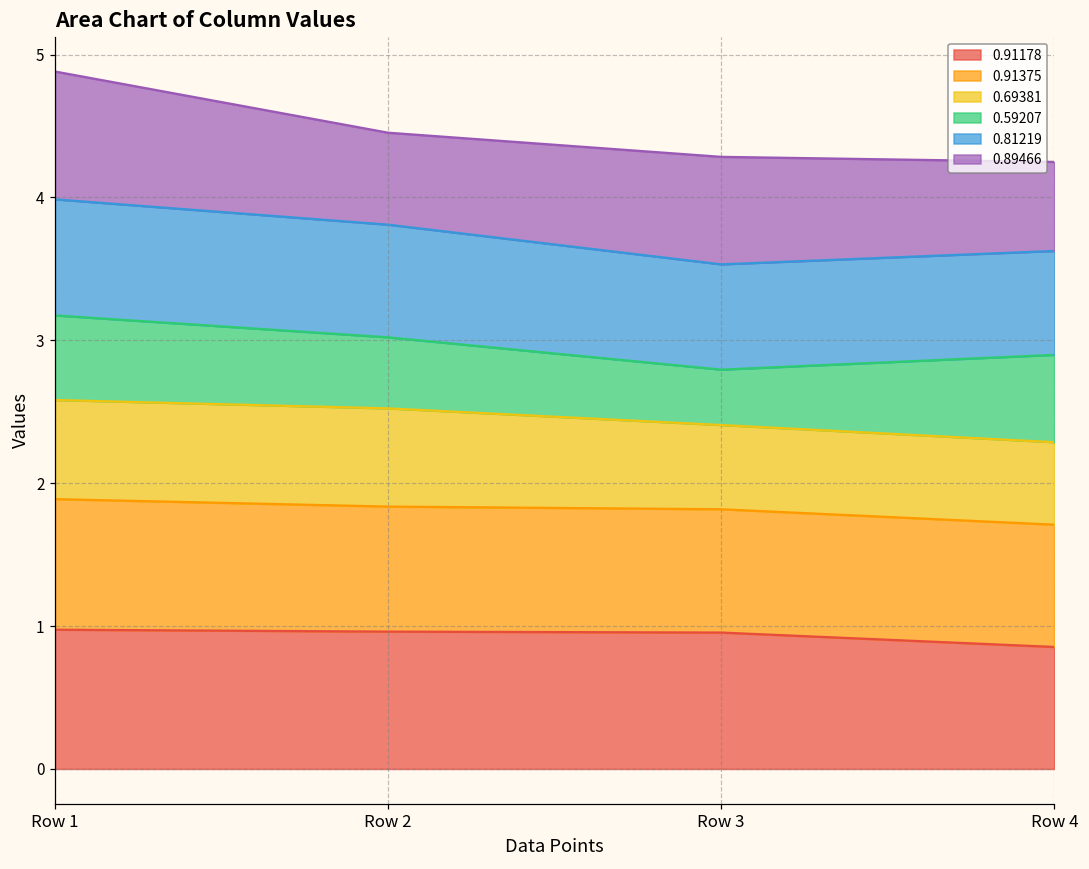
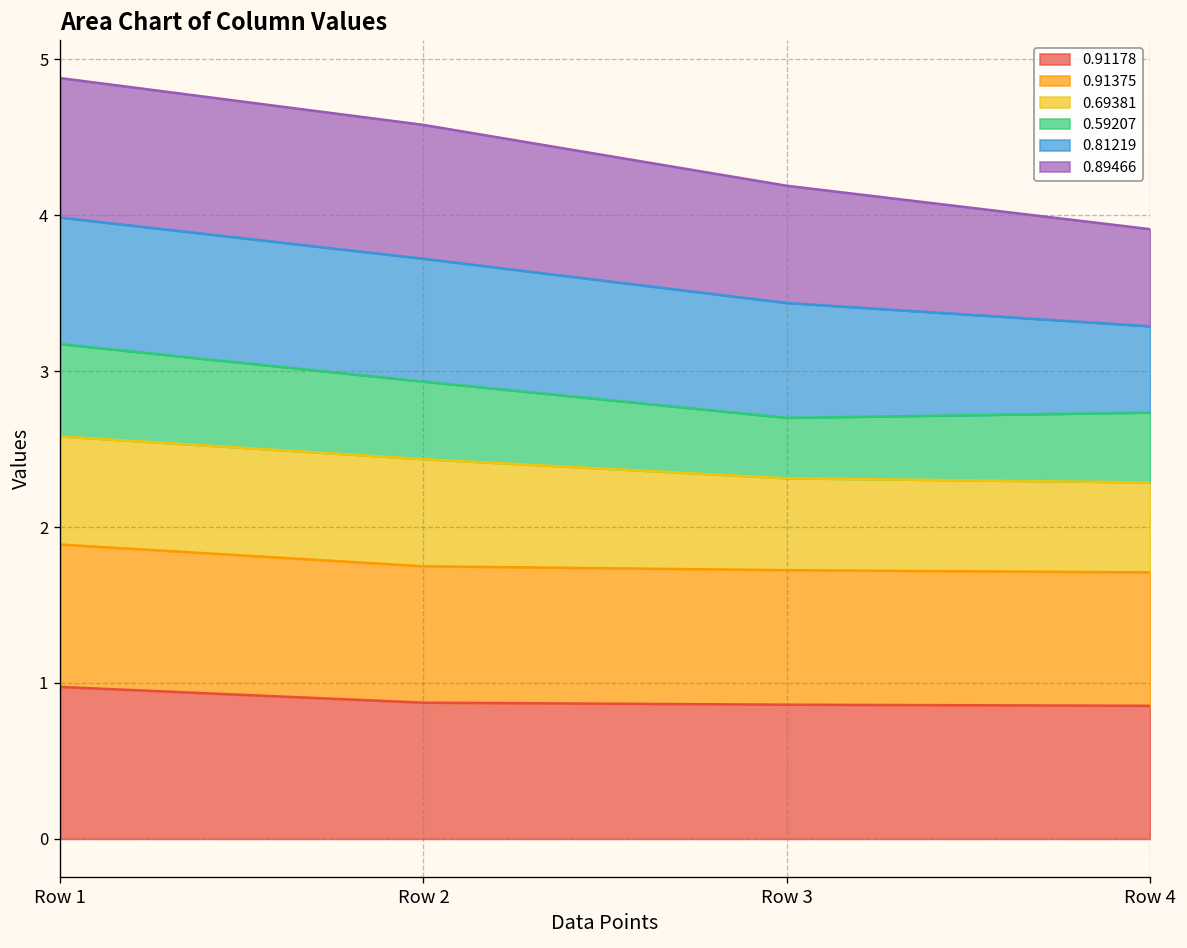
  {
    "0.91178": {
      "Row 1": 0.97,
-     "Row 2": 0.96,
-     "Row 3": 0.95,
+     "Row 2": 0.87,
+     "Row 3": 0.86,
      "Row 4": 0.85
    },
    "0.59207": {
      "Row 1": 0.59,
      "Row 2": 0.50,
      "Row 3": 0.39,
-     "Row 4": 0.61
+     "Row 4": 0.45
    },
    "0.81219": {
      "Row 1": 0.81,
      "Row 2": 0.79,
      "Row 3": 0.74,
-     "Row 4": 0.73
+     "Row 4": 0.55
    },
    "0.89466": {
      "Row 1": 0.89,
-     "Row 2": 0.64,
+     "Row 2": 0.86,
      "Row 3": 0.75,
      "Row 4": 0.62
    }
  }
